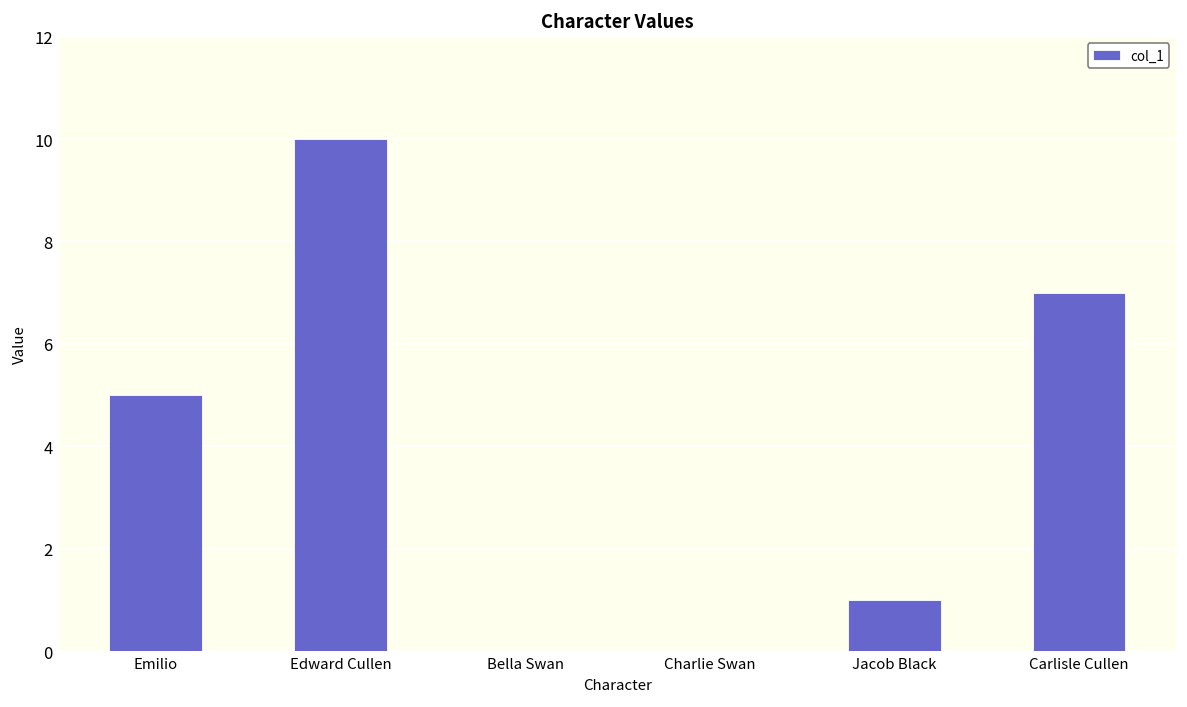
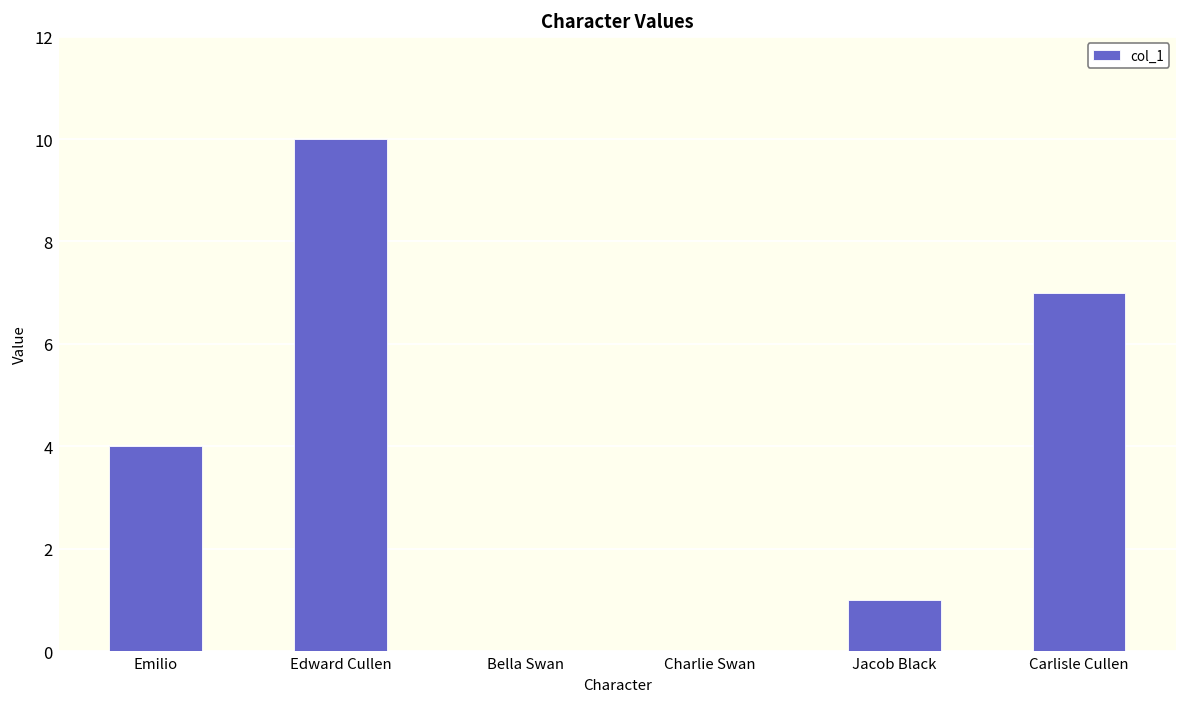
  {
-   "Emilio": 5,
+   "Emilio": 4,
    "Edward Cullen": 10,
    "Bella Swan": 0,
    "Charlie Swan": 0,
    "Jacob Black": 1,
    "Carlisle Cullen": 7
  }
